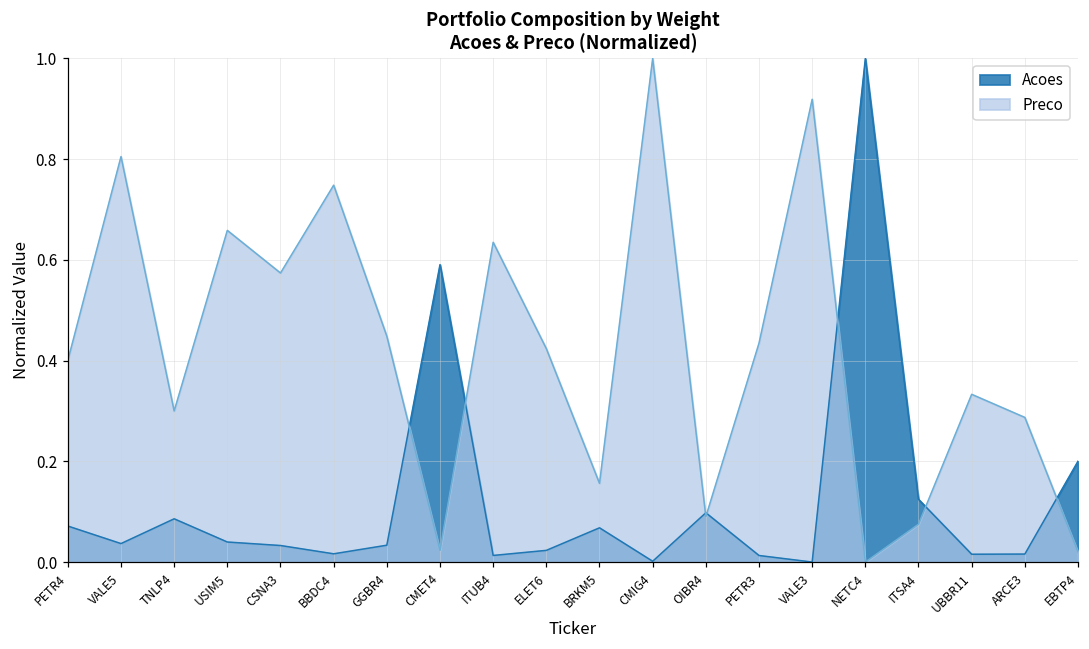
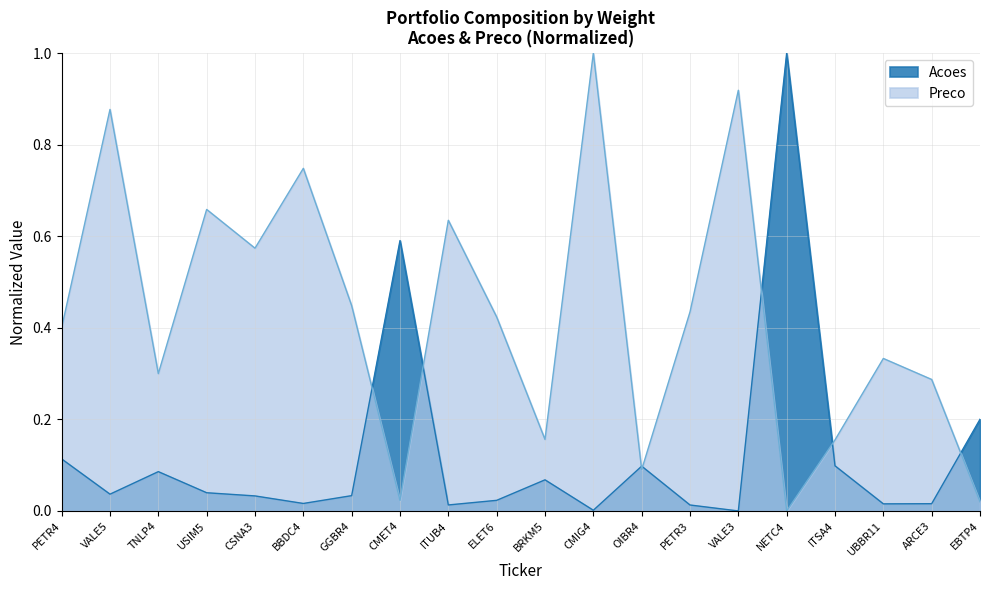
  {
    "Acoes": {
-     "PETR4": 0.07,
+     "PETR4": 0.11,
      "VALE5": 0.04,
      "TNLP4": 0.09,
      "USIM5": 0.04,
      "CSNA3": 0.03,
      "BBDC4": 0.02,
      "GGBR4": 0.03,
      "CMET4": 0.59,
      "ITUB4": 0.01,
      "ELET6": 0.02,
      "BRKM5": 0.07,
      "CMIG4": 0.00,
      "OIBR4": 0.10,
      "PETR3": 0.01,
      "VALE3": 0.00,
      "NETC4": 1.00,
-     "ITSA4": 0.12,
+     "ITSA4": 0.10,
      "UBBR11": 0.02,
      "ARCE3": 0.02,
      "EBTP4": 0.20
    },
    "Preco": {
      "PETR4": 0.40,
-     "VALE5": 0.81,
+     "VALE5": 0.88,
      "TNLP4": 0.30,
      "USIM5": 0.66,
      "CSNA3": 0.57,
      "BBDC4": 0.75,
      "GGBR4": 0.45,
      "CMET4": 0.02,
      "ITUB4": 0.63,
      "ELET6": 0.42,
      "BRKM5": 0.16,
      "CMIG4": 1.00,
      "OIBR4": 0.09,
      "PETR3": 0.43,
      "VALE3": 0.92,
      "NETC4": 0.00,
-     "ITSA4": 0.08,
+     "ITSA4": 0.16,
      "UBBR11": 0.33,
      "ARCE3": 0.29,
      "EBTP4": 0.02
    }
  }
